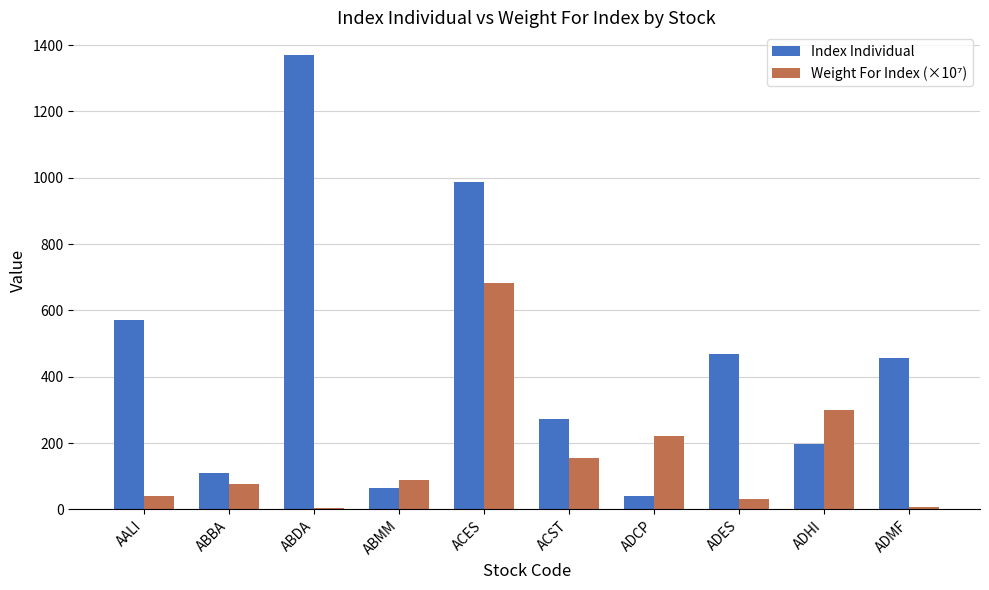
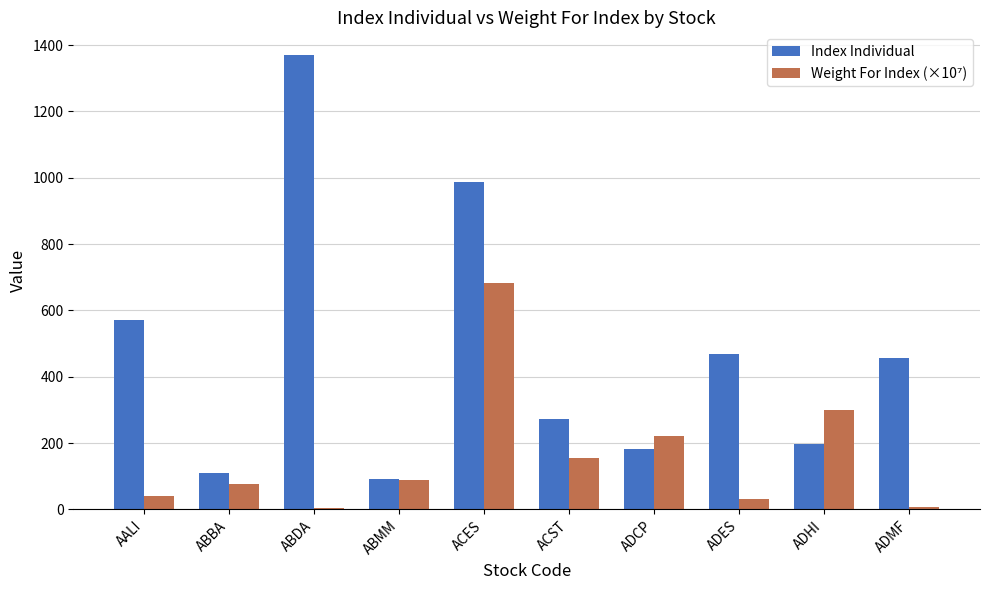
  {
    "Index Individual": {
      "AALI": 570,
      "ABBA": 110,
      "ABDA": 1370,
-     "ABMM": 60,
+     "ABMM": 90,
      "ACES": 990,
      "ACST": 270,
-     "ADCP": 40,
+     "ADCP": 180,
      "ADES": 470,
      "ADHI": 200,
      "ADMF": 460
    },
    "Weight For Index (×10⁷)": {
      "AALI": 40,
      "ABBA": 80,
      "ABMM": 90,
      "ACES": 680,
      "ACST": 160,
      "ADCP": 220,
      "ADES": 30,
      "ADHI": 300,
      "ADMF": 10
    }
  }
